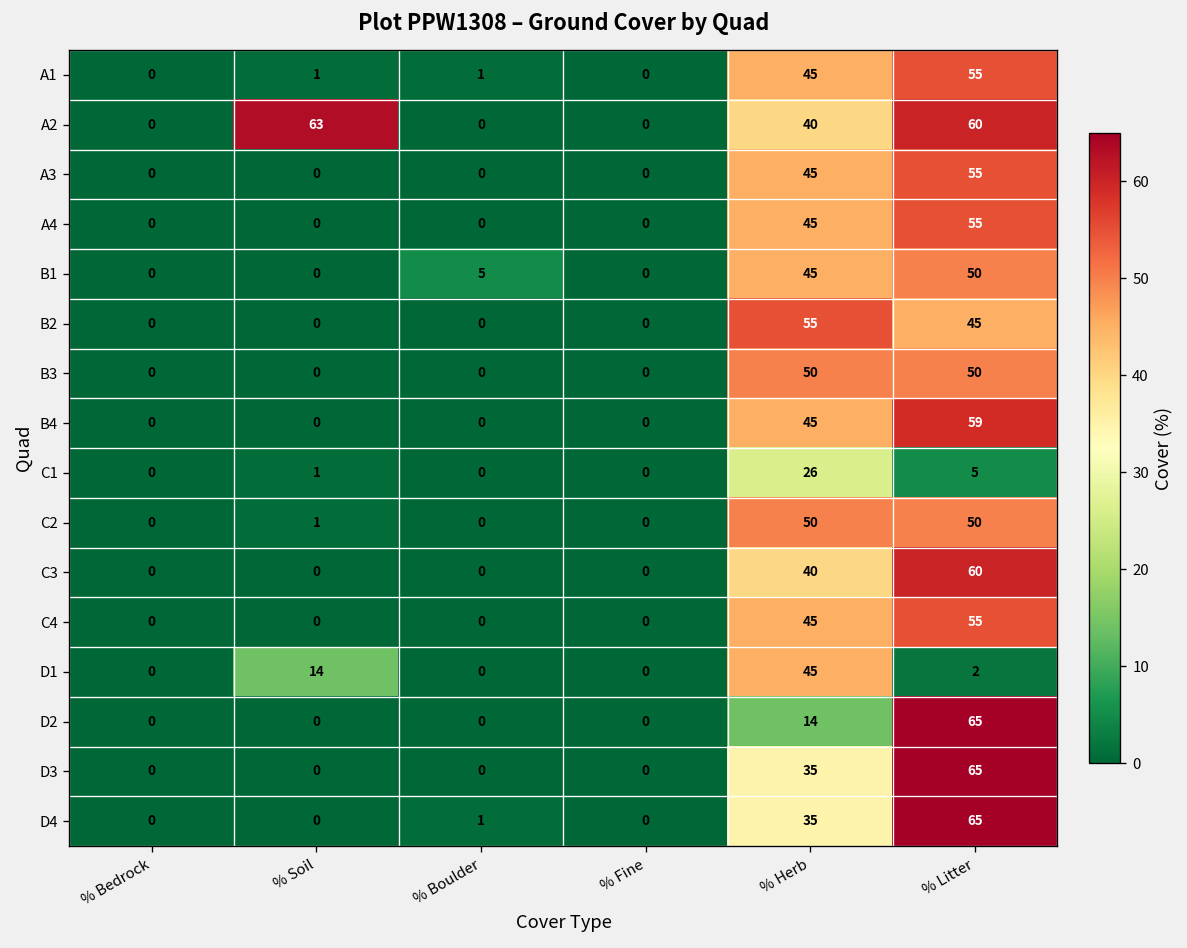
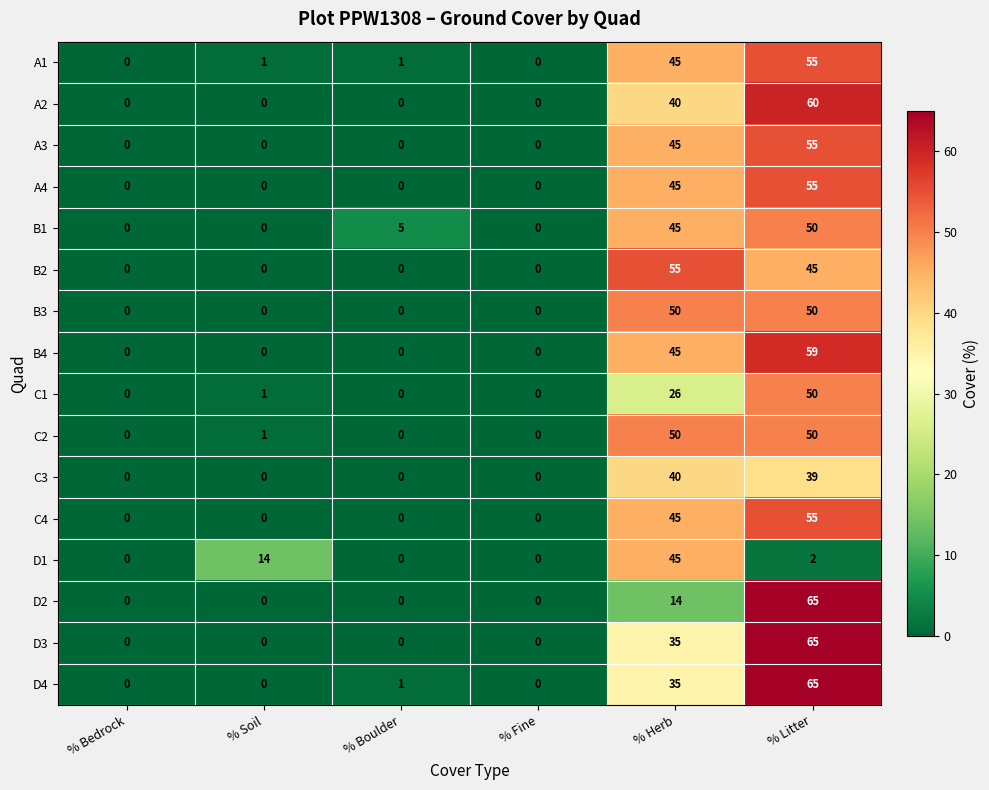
  {
    "A1": {
      "% Bedrock": 0,
      "% Soil": 1,
      "% Boulder": 1,
      "% Fine": 0,
      "% Herb": 45,
      "% Litter": 55
    },
    "A2": {
      "% Bedrock": 0,
-     "% Soil": 63,
+     "% Soil": 0,
      "% Boulder": 0,
      "% Fine": 0,
      "% Herb": 40,
      "% Litter": 60
    },
    "A3": {
      "% Bedrock": 0,
      "% Soil": 0,
      "% Boulder": 0,
      "% Fine": 0,
      "% Herb": 45,
      "% Litter": 55
    },
    "A4": {
      "% Bedrock": 0,
      "% Soil": 0,
      "% Boulder": 0,
      "% Fine": 0,
      "% Herb": 45,
      "% Litter": 55
    },
    "B1": {
      "% Bedrock": 0,
      "% Soil": 0,
      "% Boulder": 5,
      "% Fine": 0,
      "% Herb": 45,
      "% Litter": 50
    },
    "B2": {
      "% Bedrock": 0,
      "% Soil": 0,
      "% Boulder": 0,
      "% Fine": 0,
      "% Herb": 55,
      "% Litter": 45
    },
    "B3": {
      "% Bedrock": 0,
      "% Soil": 0,
      "% Boulder": 0,
      "% Fine": 0,
      "% Herb": 50,
      "% Litter": 50
    },
    "B4": {
      "% Bedrock": 0,
      "% Soil": 0,
      "% Boulder": 0,
      "% Fine": 0,
      "% Herb": 45,
      "% Litter": 59
    },
    "C1": {
      "% Bedrock": 0,
      "% Soil": 1,
      "% Boulder": 0,
      "% Fine": 0,
      "% Herb": 26,
-     "% Litter": 5
+     "% Litter": 50
    },
    "C2": {
      "% Bedrock": 0,
      "% Soil": 1,
      "% Boulder": 0,
      "% Fine": 0,
      "% Herb": 50,
      "% Litter": 50
    },
    "C3": {
      "% Bedrock": 0,
      "% Soil": 0,
      "% Boulder": 0,
      "% Fine": 0,
      "% Herb": 40,
-     "% Litter": 60
+     "% Litter": 39
    },
    "C4": {
      "% Bedrock": 0,
      "% Soil": 0,
      "% Boulder": 0,
      "% Fine": 0,
      "% Herb": 45,
      "% Litter": 55
    },
    "D1": {
      "% Bedrock": 0,
      "% Soil": 14,
      "% Boulder": 0,
      "% Fine": 0,
      "% Herb": 45,
      "% Litter": 2
    },
    "D2": {
      "% Bedrock": 0,
      "% Soil": 0,
      "% Boulder": 0,
      "% Fine": 0,
      "% Herb": 14,
      "% Litter": 65
    },
    "D3": {
      "% Bedrock": 0,
      "% Soil": 0,
      "% Boulder": 0,
      "% Fine": 0,
      "% Herb": 35,
      "% Litter": 65
    },
    "D4": {
      "% Bedrock": 0,
      "% Soil": 0,
      "% Boulder": 1,
      "% Fine": 0,
      "% Herb": 35,
      "% Litter": 65
    }
  }
